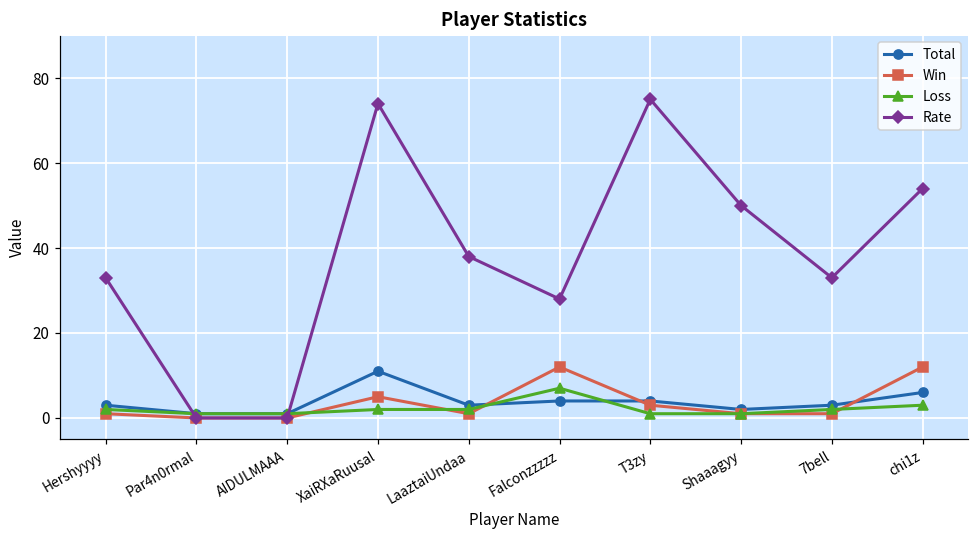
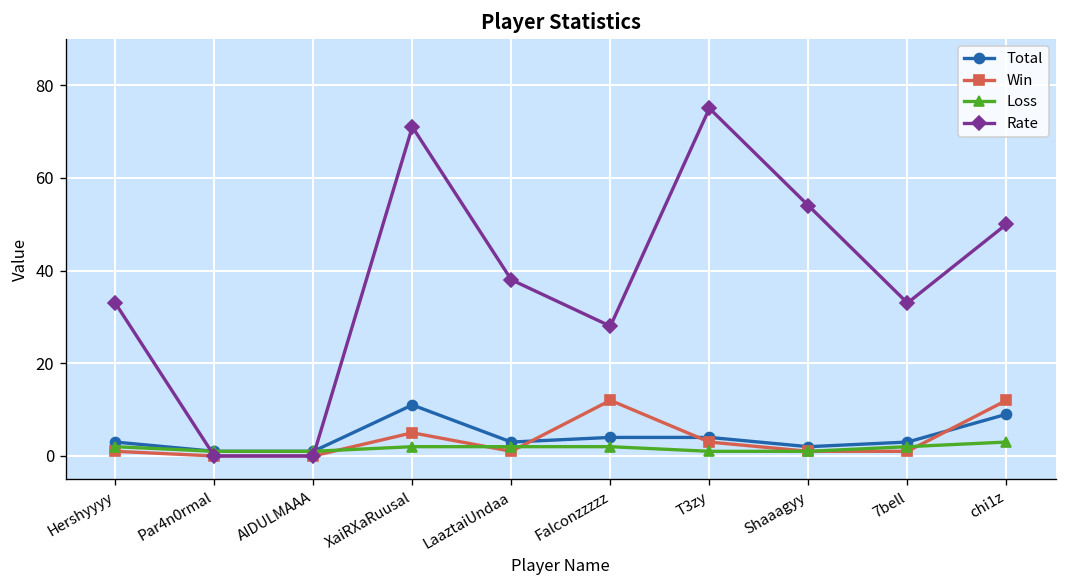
  {
    "Total": {
      "Hershyyyy": 3,
      "XaiRXaRuusal": 11,
      "LaaztaiUndaa": 3,
      "Falconzzzzz": 4,
      "T3zy": 4,
      "Shaaagyy": 2,
      "7bell": 3,
-     "chi1z": 6
+     "chi1z": 9
    },
    "Win": {
      "Hershyyyy": 1,
      "XaiRXaRuusal": 5,
      "LaaztaiUndaa": 1,
      "Falconzzzzz": 12,
      "T3zy": 3,
      "7bell": 1,
      "chi1z": 12
    },
    "Loss": {
      "Hershyyyy": 2,
      "XaiRXaRuusal": 2,
      "LaaztaiUndaa": 2,
-     "Falconzzzzz": 7,
+     "Falconzzzzz": 2,
      "T3zy": 1,
      "7bell": 2,
      "chi1z": 3
    },
    "Rate": {
      "Hershyyyy": 33,
-     "XaiRXaRuusal": 74,
+     "XaiRXaRuusal": 71,
      "LaaztaiUndaa": 38,
      "Falconzzzzz": 28,
      "T3zy": 75,
-     "Shaaagyy": 50,
+     "Shaaagyy": 54,
      "7bell": 33,
-     "chi1z": 54
+     "chi1z": 50
    }
  }
